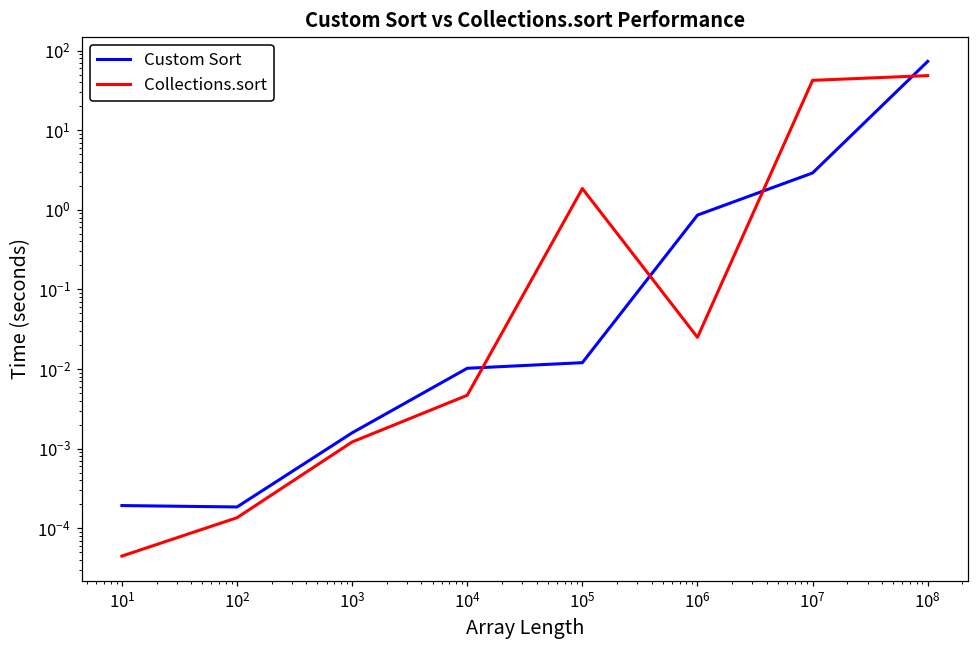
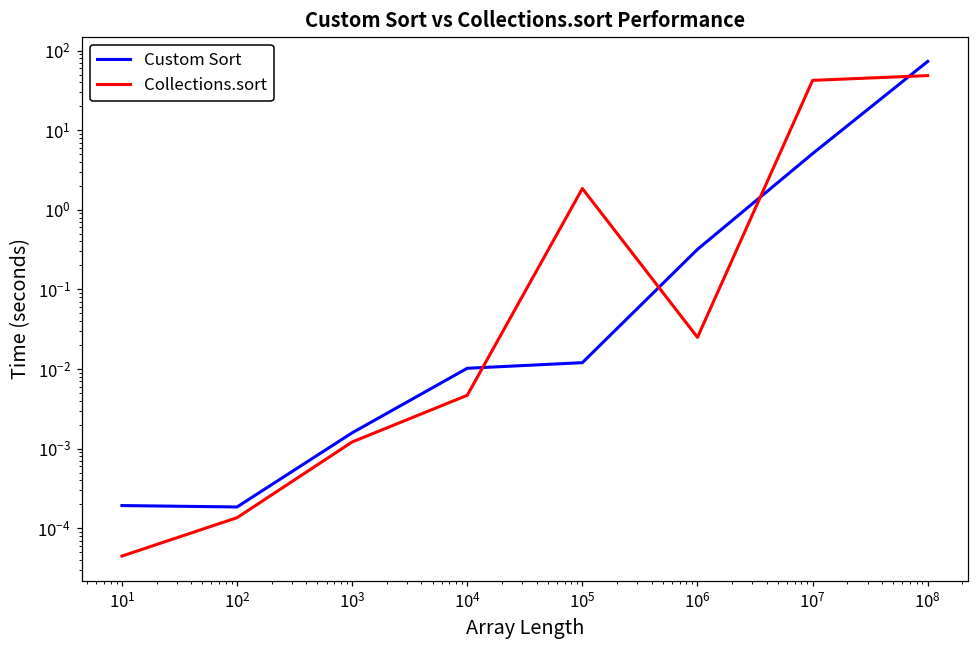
  {
    "Custom Sort": {
      "10^1": 0.00019,
      "10^2": 0.00018,
      "10^3": 0.0016,
      "10^4": 0.010,
      "10^5": 0.012,
-     "10^6": 0.9,
-     "10^7": 2.9,
+     "10^6": 0.3,
+     "10^7": 5,
      "10^8": 70
    },
    "Collections.sort": {
      "10^1": 0.00004,
      "10^2": 0.00014,
      "10^3": 0.0012,
      "10^4": 0.005,
      "10^5": 1.8,
      "10^6": 0.025,
      "10^7": 40,
      "10^8": 50
    }
  }
